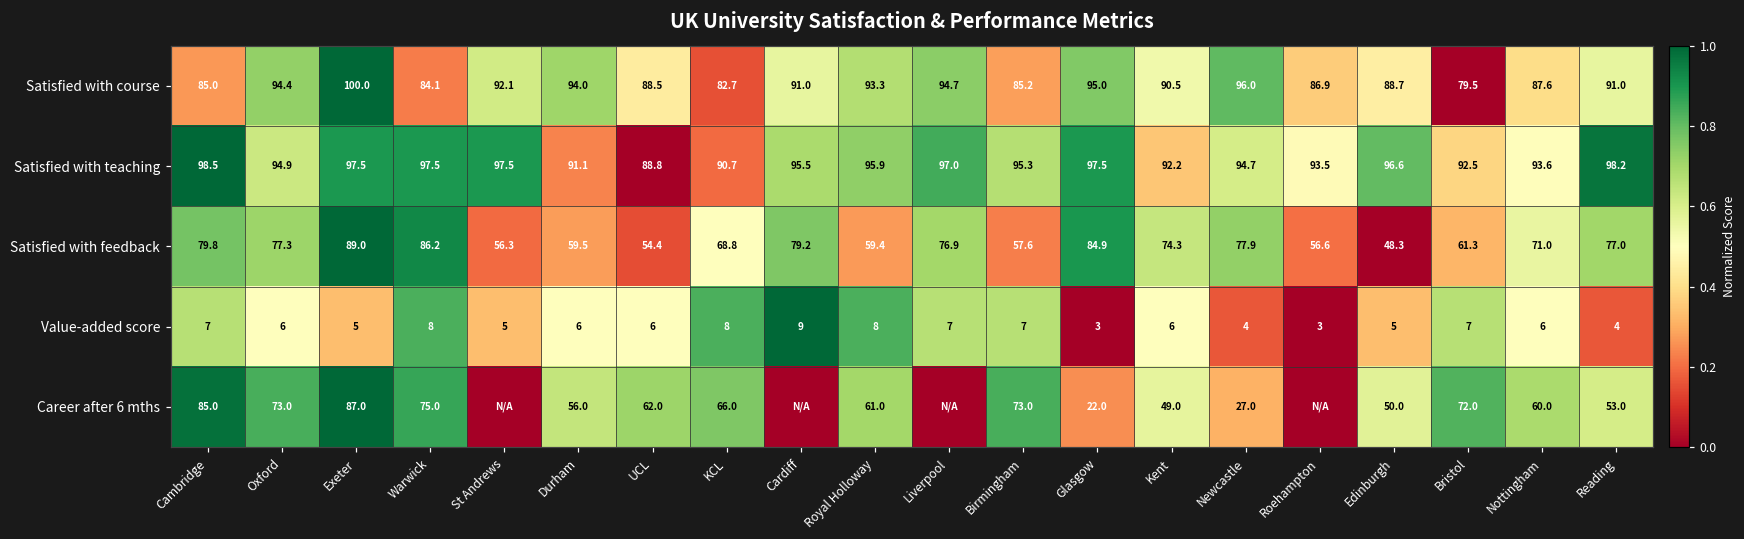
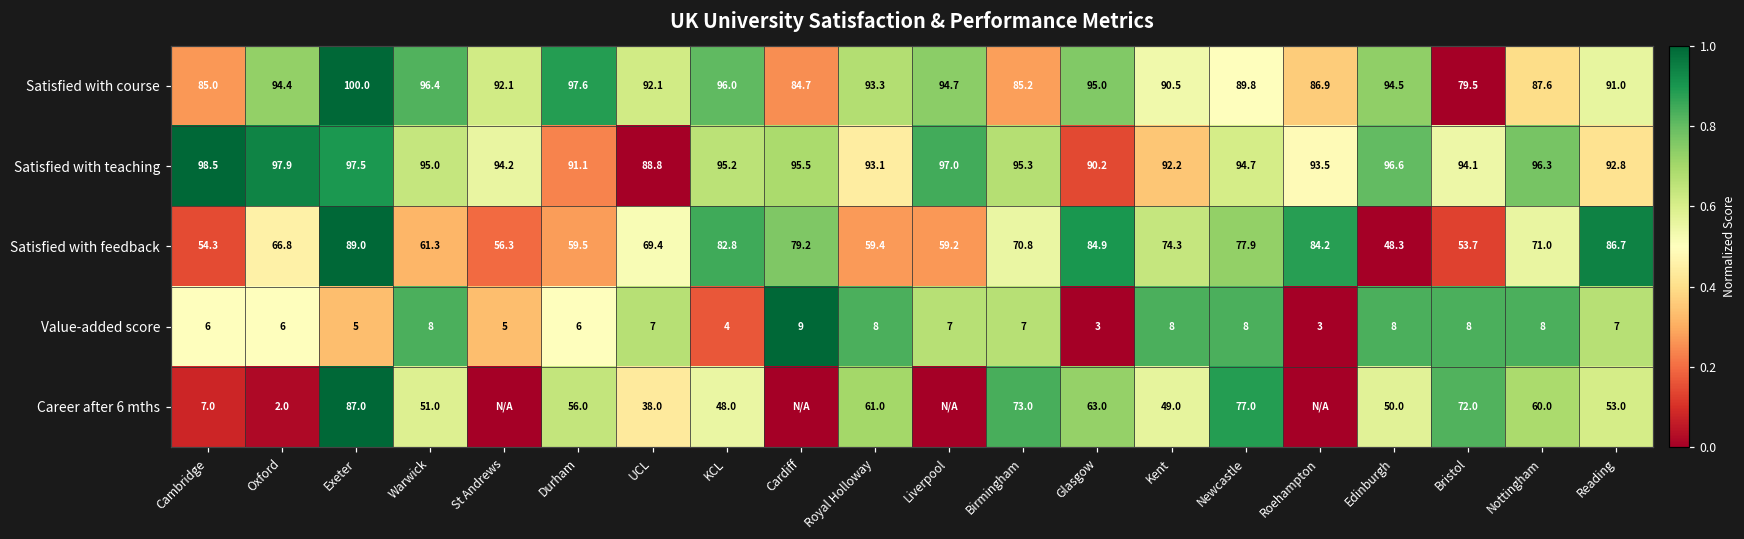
  {
    "Satisfied with course": {
      "Cambridge": 85.0,
      "Oxford": 94.4,
      "Exeter": 100.0,
-     "Warwick": 84.1,
+     "Warwick": 96.4,
      "St Andrews": 92.1,
-     "Durham": 94.0,
-     "UCL": 88.5,
-     "KCL": 82.7,
-     "Cardiff": 91.0,
+     "Durham": 97.6,
+     "UCL": 92.1,
+     "KCL": 96.0,
+     "Cardiff": 84.7,
      "Royal Holloway": 93.3,
      "Liverpool": 94.7,
      "Birmingham": 85.2,
      "Glasgow": 95.0,
      "Kent": 90.5,
-     "Newcastle": 96.0,
+     "Newcastle": 89.8,
      "Roehampton": 86.9,
-     "Edinburgh": 88.7,
+     "Edinburgh": 94.5,
      "Bristol": 79.5,
      "Nottingham": 87.6,
      "Reading": 91.0
    },
    "Satisfied with teaching": {
      "Cambridge": 98.5,
-     "Oxford": 94.9,
+     "Oxford": 97.9,
      "Exeter": 97.5,
-     "Warwick": 97.5,
-     "St Andrews": 97.5,
+     "Warwick": 95.0,
+     "St Andrews": 94.2,
      "Durham": 91.1,
      "UCL": 88.8,
-     "KCL": 90.7,
+     "KCL": 95.2,
      "Cardiff": 95.5,
-     "Royal Holloway": 95.9,
+     "Royal Holloway": 93.1,
      "Liverpool": 97.0,
      "Birmingham": 95.3,
-     "Glasgow": 97.5,
+     "Glasgow": 90.2,
      "Kent": 92.2,
      "Newcastle": 94.7,
      "Roehampton": 93.5,
      "Edinburgh": 96.6,
-     "Bristol": 92.5,
-     "Nottingham": 93.6,
-     "Reading": 98.2
+     "Bristol": 94.1,
+     "Nottingham": 96.3,
+     "Reading": 92.8
    },
    "Satisfied with feedback": {
-     "Cambridge": 79.8,
-     "Oxford": 77.3,
+     "Cambridge": 54.3,
+     "Oxford": 66.8,
      "Exeter": 89.0,
-     "Warwick": 86.2,
+     "Warwick": 61.3,
      "St Andrews": 56.3,
      "Durham": 59.5,
-     "UCL": 54.4,
-     "KCL": 68.8,
+     "UCL": 69.4,
+     "KCL": 82.8,
      "Cardiff": 79.2,
      "Royal Holloway": 59.4,
-     "Liverpool": 76.9,
-     "Birmingham": 57.6,
+     "Liverpool": 59.2,
+     "Birmingham": 70.8,
      "Glasgow": 84.9,
      "Kent": 74.3,
      "Newcastle": 77.9,
-     "Roehampton": 56.6,
+     "Roehampton": 84.2,
      "Edinburgh": 48.3,
-     "Bristol": 61.3,
+     "Bristol": 53.7,
      "Nottingham": 71.0,
-     "Reading": 77.0
+     "Reading": 86.7
    },
    "Value-added score": {
-     "Cambridge": 7,
+     "Cambridge": 6,
      "Oxford": 6,
      "Exeter": 5,
      "Warwick": 8,
      "St Andrews": 5,
      "Durham": 6,
-     "UCL": 6,
-     "KCL": 8,
+     "UCL": 7,
+     "KCL": 4,
      "Cardiff": 9,
      "Royal Holloway": 8,
      "Liverpool": 7,
      "Birmingham": 7,
      "Glasgow": 3,
-     "Kent": 6,
-     "Newcastle": 4,
+     "Kent": 8,
+     "Newcastle": 8,
      "Roehampton": 3,
-     "Edinburgh": 5,
-     "Bristol": 7,
-     "Nottingham": 6,
-     "Reading": 4
+     "Edinburgh": 8,
+     "Bristol": 8,
+     "Nottingham": 8,
+     "Reading": 7
    },
    "Career after 6 mths": {
-     "Cambridge": 85.0,
-     "Oxford": 73.0,
+     "Cambridge": 7.0,
+     "Oxford": 2.0,
      "Exeter": 87.0,
-     "Warwick": 75.0,
+     "Warwick": 51.0,
      "Durham": 56.0,
-     "UCL": 62.0,
-     "KCL": 66.0,
+     "UCL": 38.0,
+     "KCL": 48.0,
      "Royal Holloway": 61.0,
      "Birmingham": 73.0,
-     "Glasgow": 22.0,
+     "Glasgow": 63.0,
      "Kent": 49.0,
-     "Newcastle": 27.0,
+     "Newcastle": 77.0,
      "Edinburgh": 50.0,
      "Bristol": 72.0,
      "Nottingham": 60.0,
      "Reading": 53.0
    }
  }
